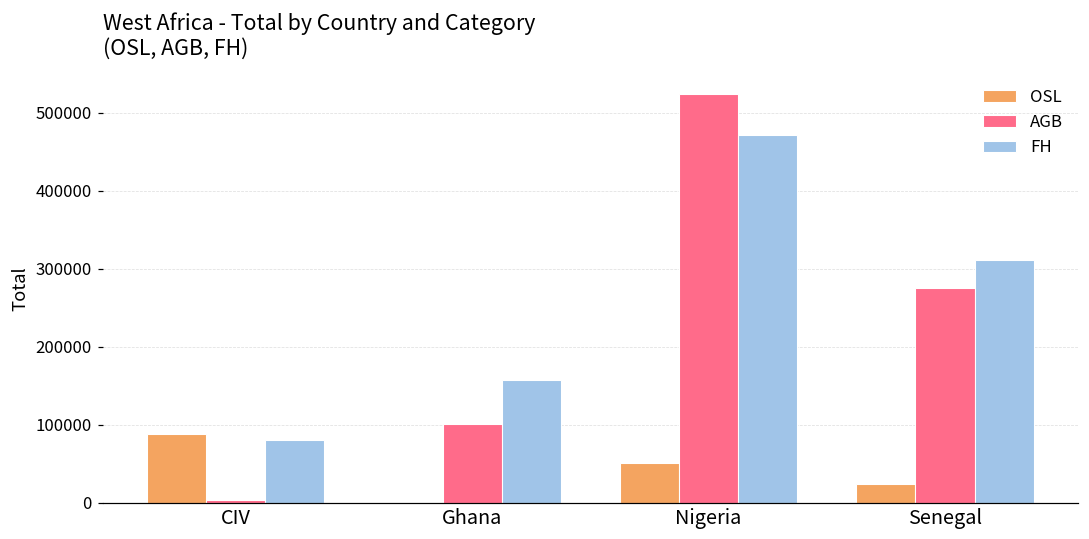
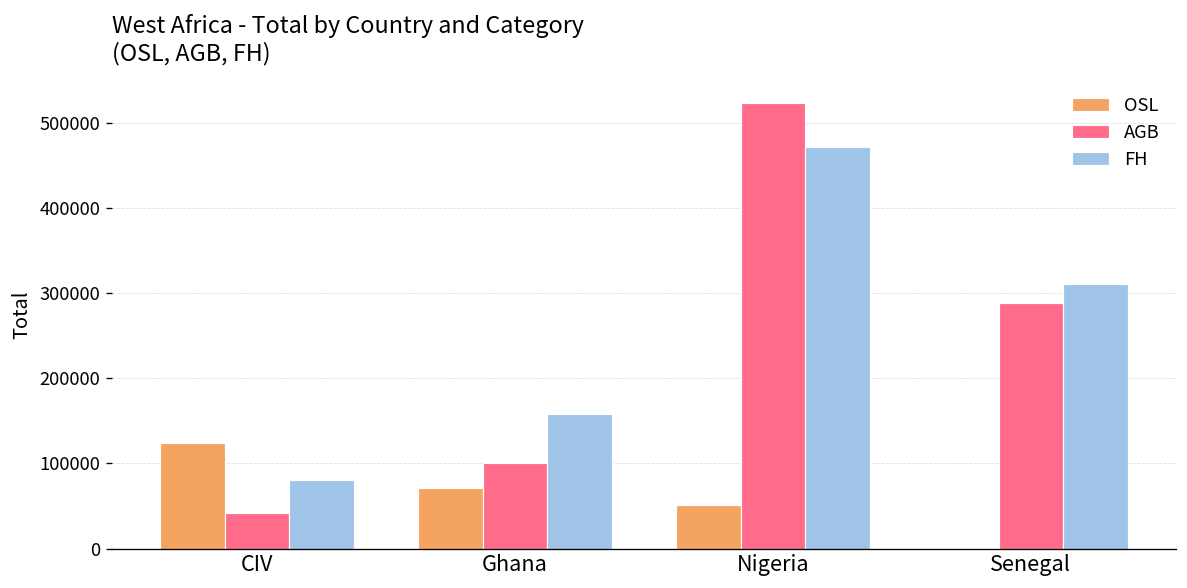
  {
    "OSL": {
-     "CIV": 90000,
-     "Ghana": 0,
+     "CIV": 120000,
+     "Ghana": 70000,
      "Nigeria": 50000,
-     "Senegal": 20000
+     "Senegal": 0
    },
    "AGB": {
-     "CIV": 0,
+     "CIV": 40000,
      "Ghana": 100000,
      "Nigeria": 520000,
-     "Senegal": 270000
+     "Senegal": 290000
    },
    "FH": {
      "CIV": 80000,
      "Ghana": 160000,
      "Nigeria": 470000,
      "Senegal": 310000
    }
  }
